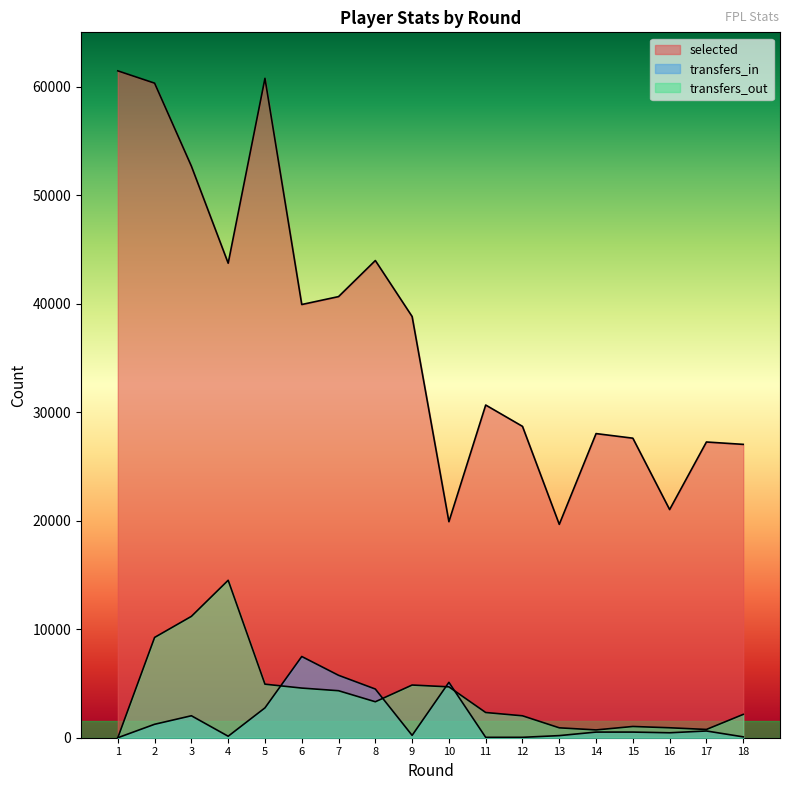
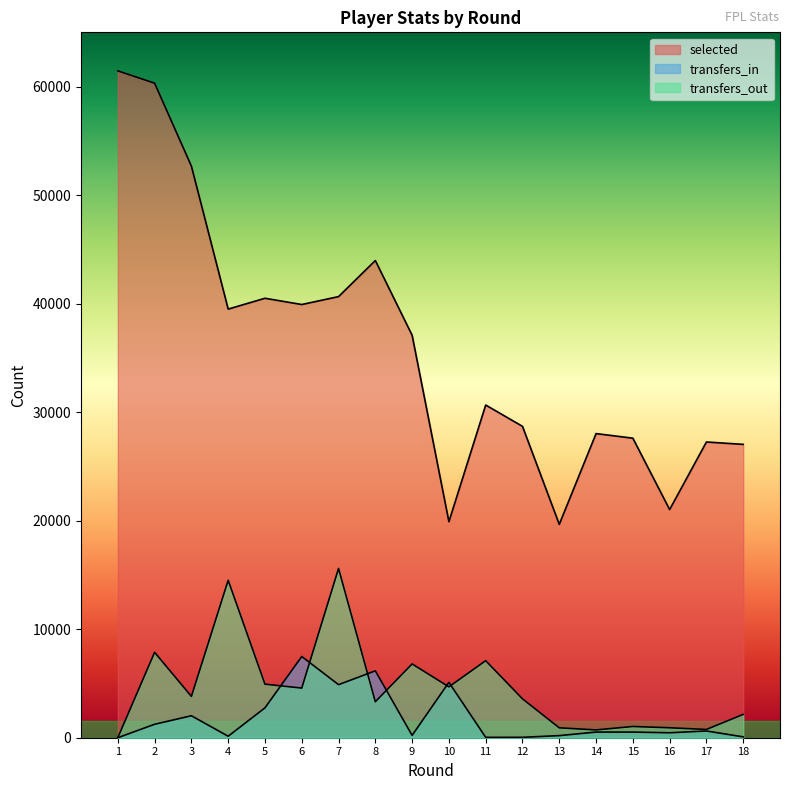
  {
    "selected": {
      "1": 61500,
      "2": 60300,
      "3": 52700,
-     "4": 43700,
-     "5": 60800,
+     "4": 39500,
+     "5": 40500,
      "6": 39900,
      "7": 40600,
      "8": 44000,
-     "9": 38800,
+     "9": 37100,
      "10": 19900,
      "11": 30700,
      "12": 28700,
      "13": 19700,
      "14": 28000,
      "15": 27600,
      "16": 21000,
      "17": 27300,
      "18": 27000
    },
    "transfers_in": {
      "3": 2000,
      "5": 2800,
      "6": 7500,
-     "7": 5800,
-     "8": 4500,
+     "7": 4900,
+     "8": 6200,
      "10": 5100
    },
    "transfers_out": {
-     "2": 9200,
-     "3": 11200,
+     "2": 7900,
+     "3": 3800,
      "4": 14500,
      "5": 4900,
      "6": 4600,
-     "7": 4300,
+     "7": 15600,
      "8": 3300,
-     "9": 4900,
+     "9": 6800,
      "10": 4700,
-     "11": 2300,
-     "12": 2000,
+     "11": 7100,
+     "12": 3600,
      "18": 2100
    }
  }
